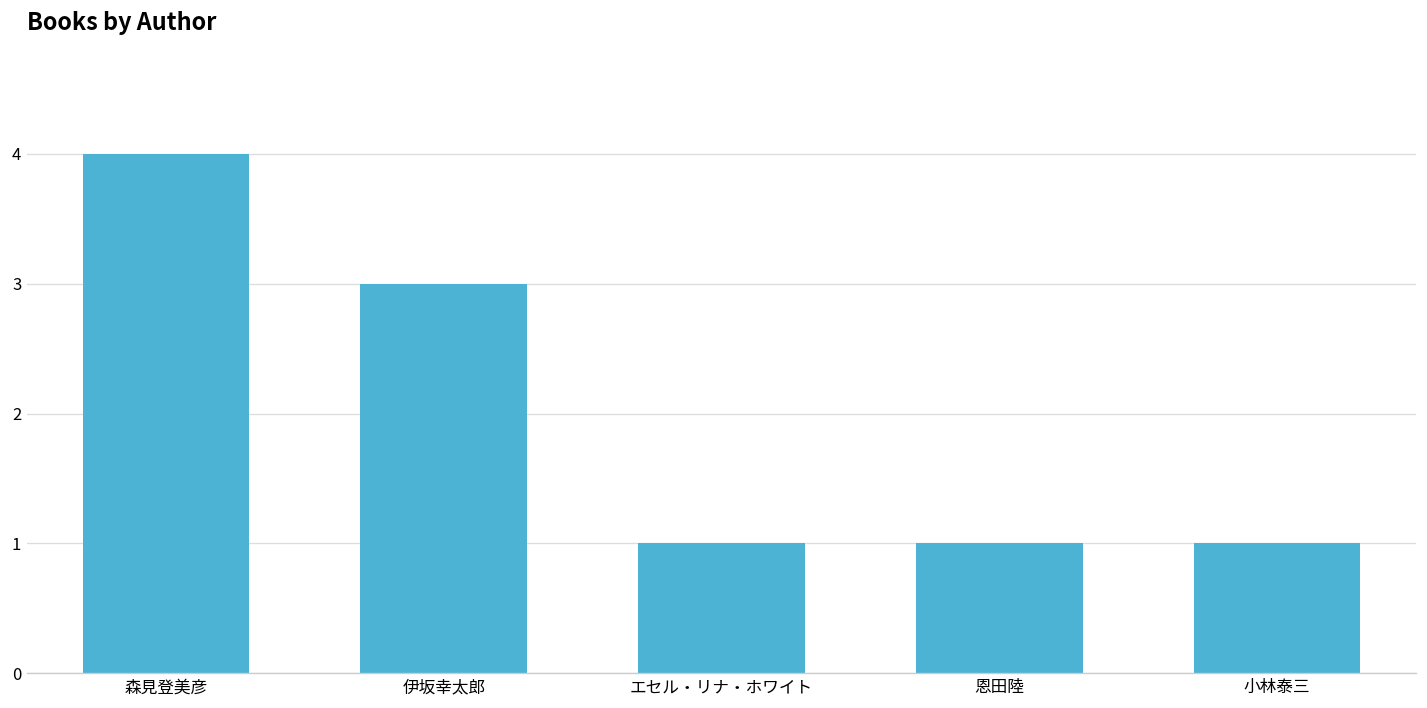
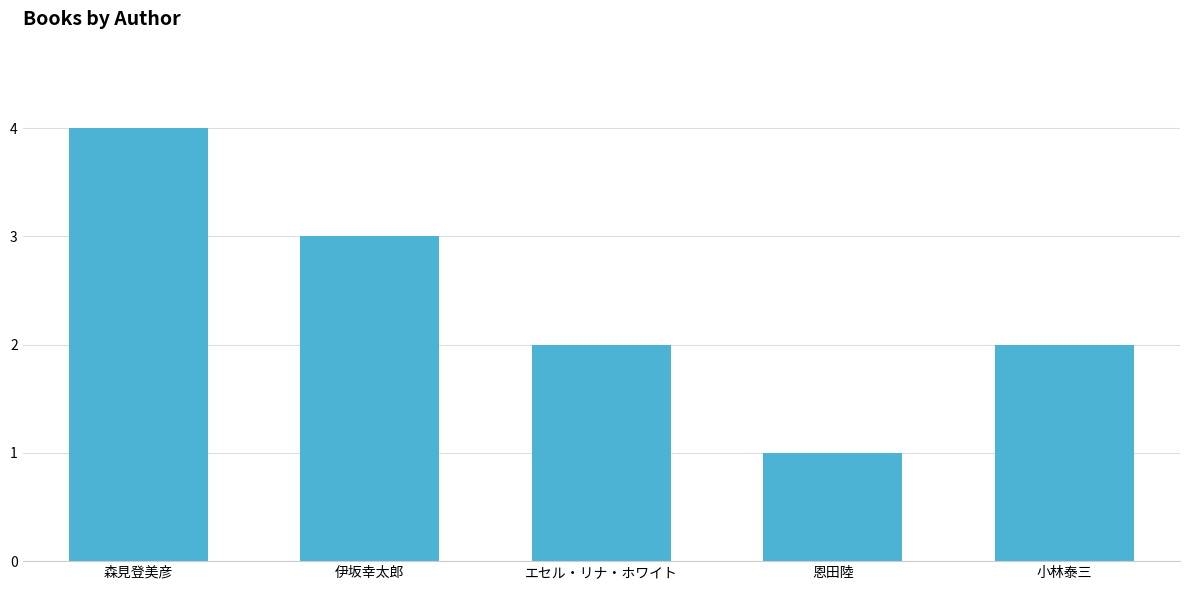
  {
    "森見登美彦": 4,
    "伊坂幸太郎": 3,
-   "エセル・リナ・ホワイト": 1,
+   "エセル・リナ・ホワイト": 2,
    "恩田陸": 1,
-   "小林泰三": 1
+   "小林泰三": 2
  }
